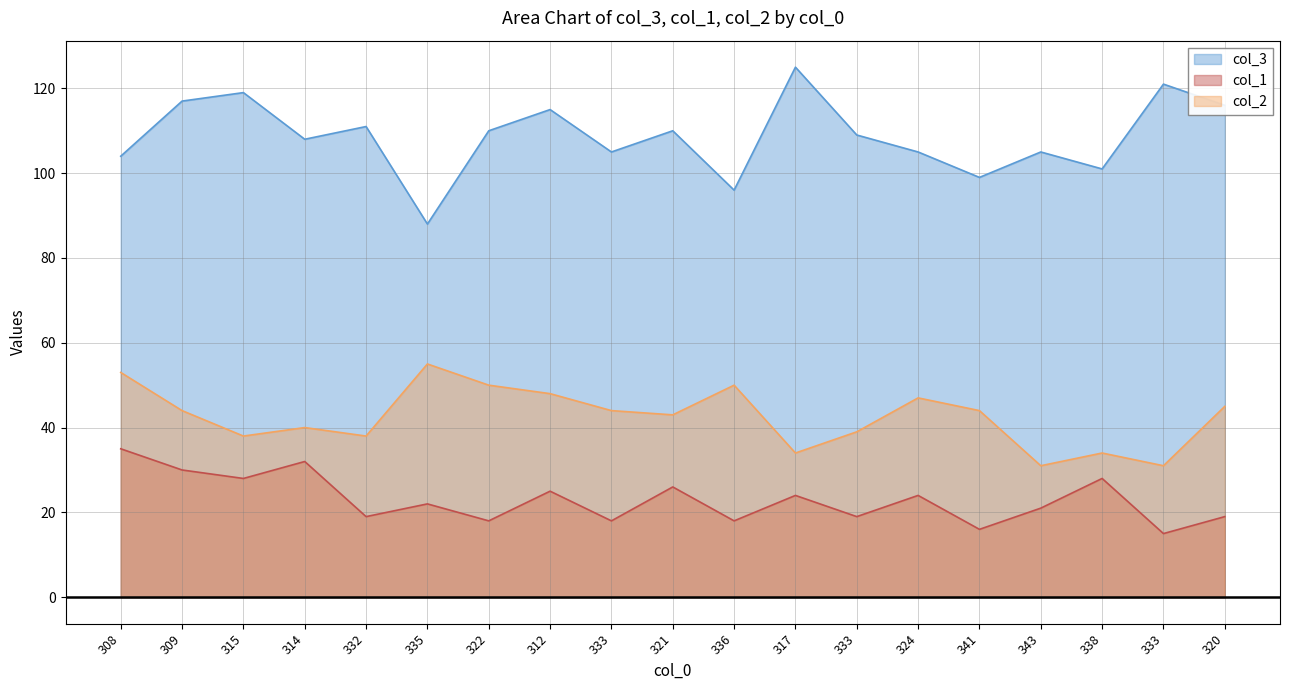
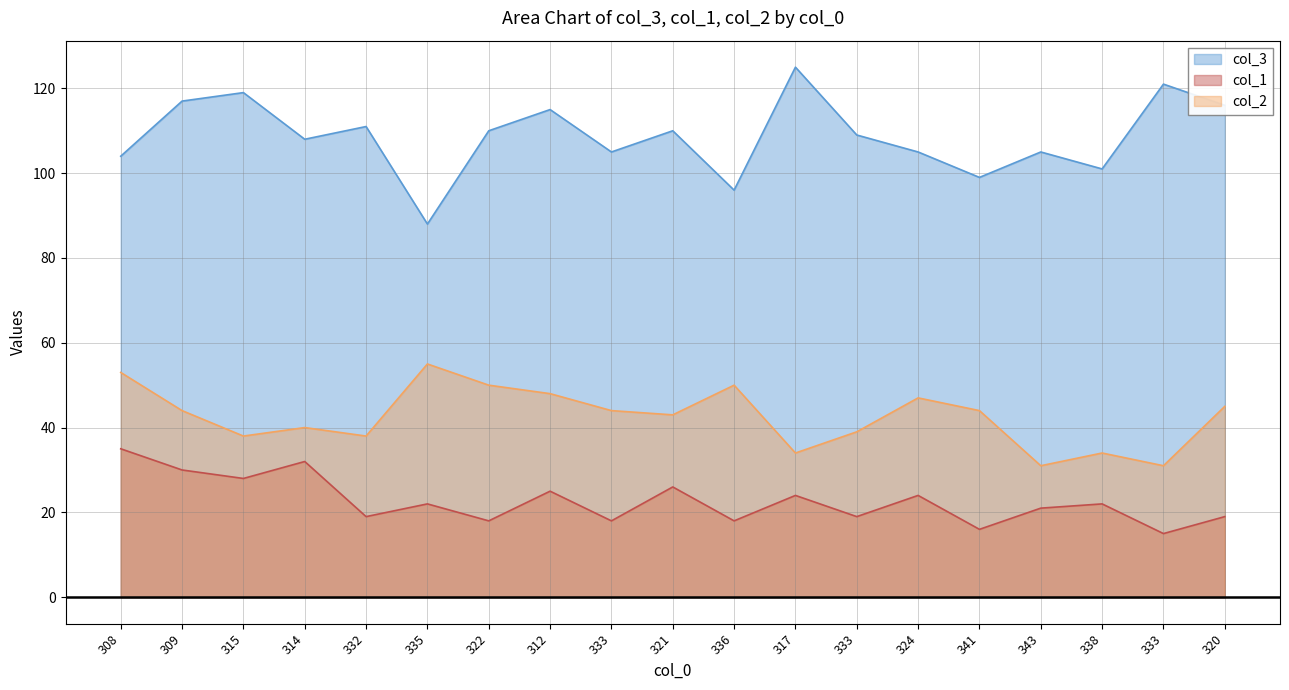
  {
    "col_3": {
      "308": 104,
      "309": 117,
      "315": 119,
      "314": 108,
      "332": 111,
      "335": 88,
      "322": 110,
      "312": 115,
      "321": 110,
      "336": 96,
      "317": 125,
      "324": 105,
      "341": 99,
      "343": 105,
      "338": 101
    },
    "col_1": {
      "308": 35,
      "309": 30,
      "315": 28,
      "314": 32,
      "332": 19,
      "335": 22,
      "322": 18,
      "312": 25,
      "321": 26,
      "336": 18,
      "317": 24,
      "324": 24,
      "341": 16,
      "343": 21,
-     "338": 28,
+     "338": 22,
      "320": 19
    },
    "col_2": {
      "308": 53,
      "309": 44,
      "315": 38,
      "314": 40,
      "332": 38,
      "335": 55,
      "322": 50,
      "312": 48,
      "321": 43,
      "336": 50,
      "317": 34,
      "324": 47,
      "341": 44,
      "343": 31,
      "338": 34,
      "320": 45
    }
  }
